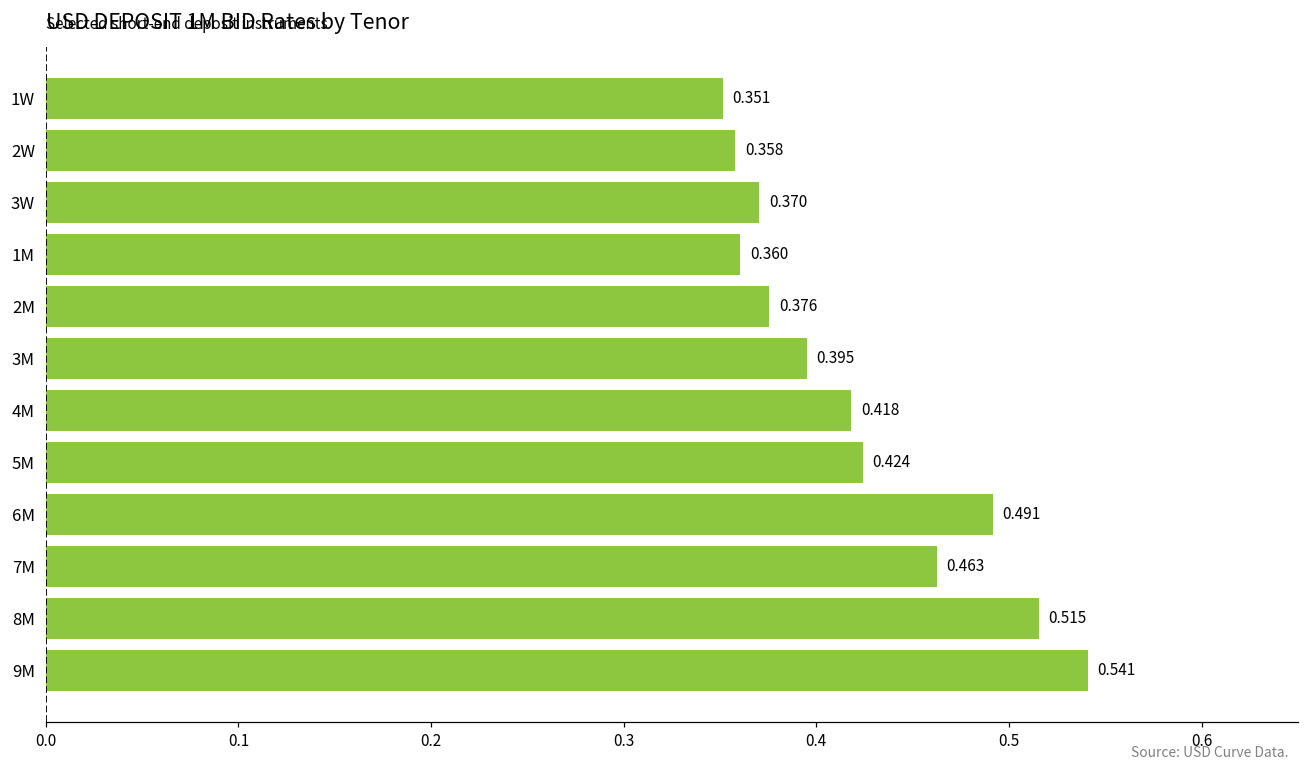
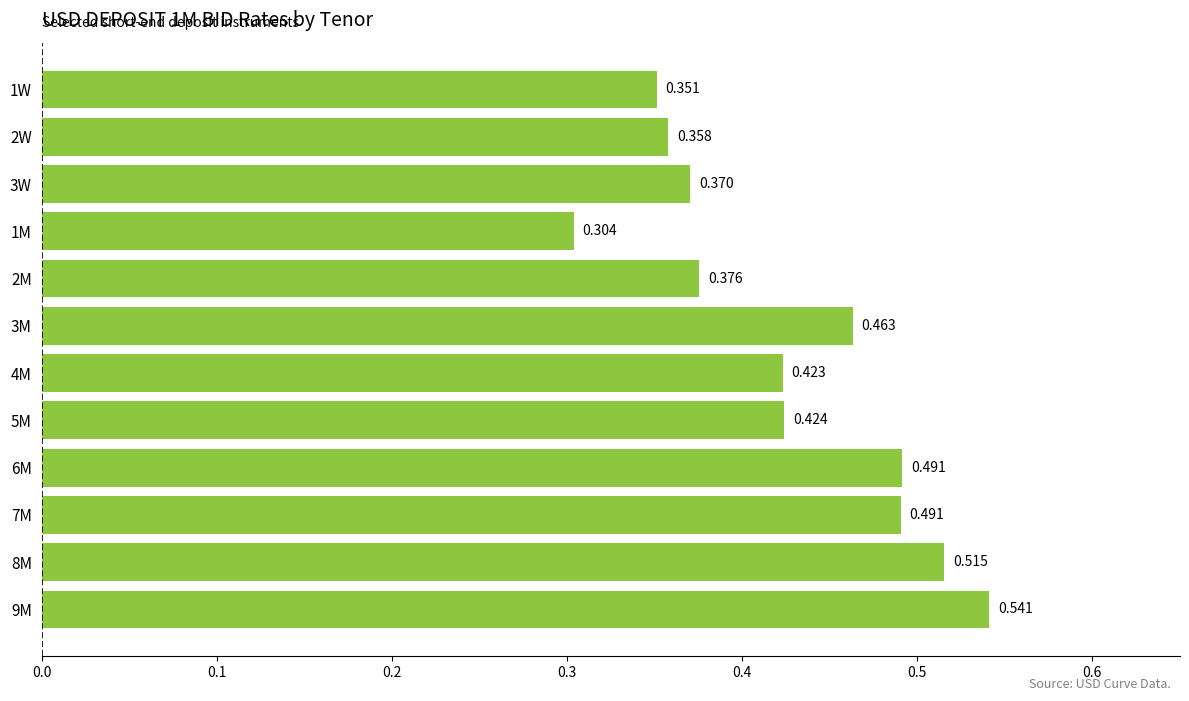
  {
    "1W": 0.351,
    "2W": 0.358,
    "3W": 0.370,
-   "1M": 0.360,
+   "1M": 0.304,
    "2M": 0.376,
-   "3M": 0.395,
-   "4M": 0.418,
+   "3M": 0.463,
+   "4M": 0.423,
    "5M": 0.424,
    "6M": 0.491,
-   "7M": 0.463,
+   "7M": 0.491,
    "8M": 0.515,
    "9M": 0.541
  }
